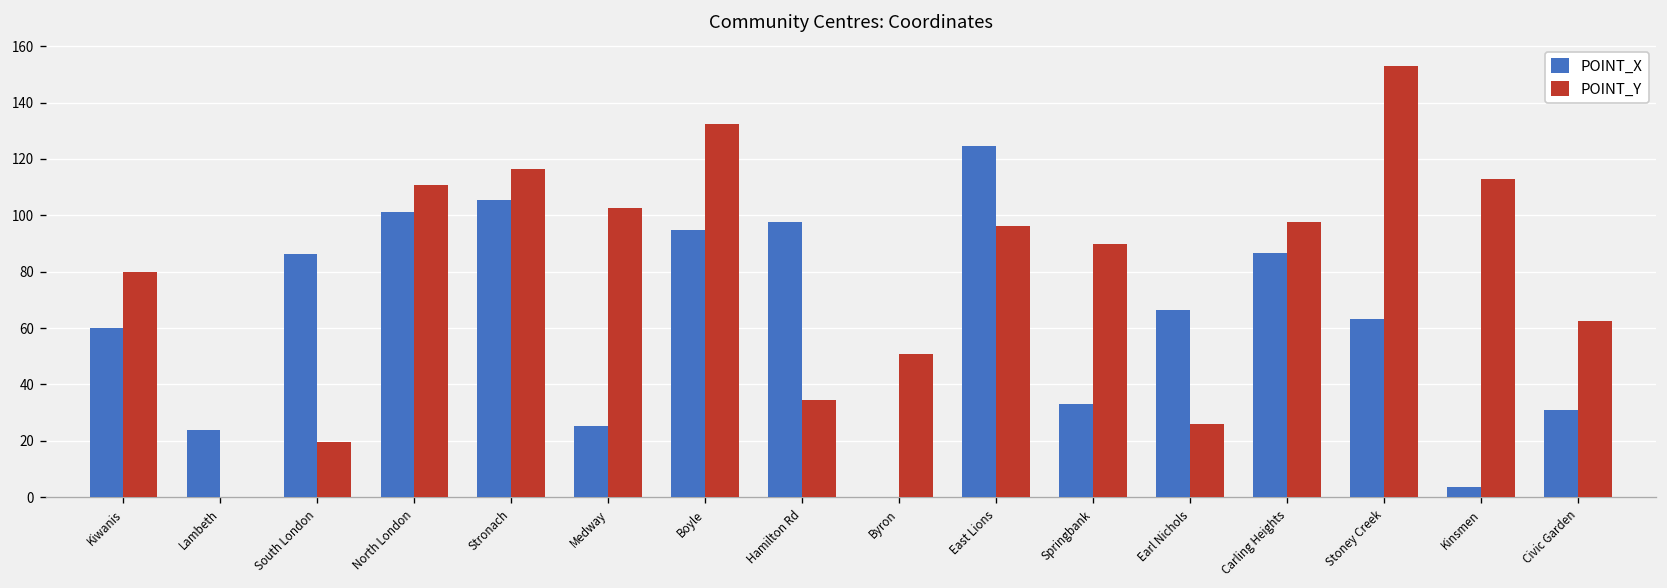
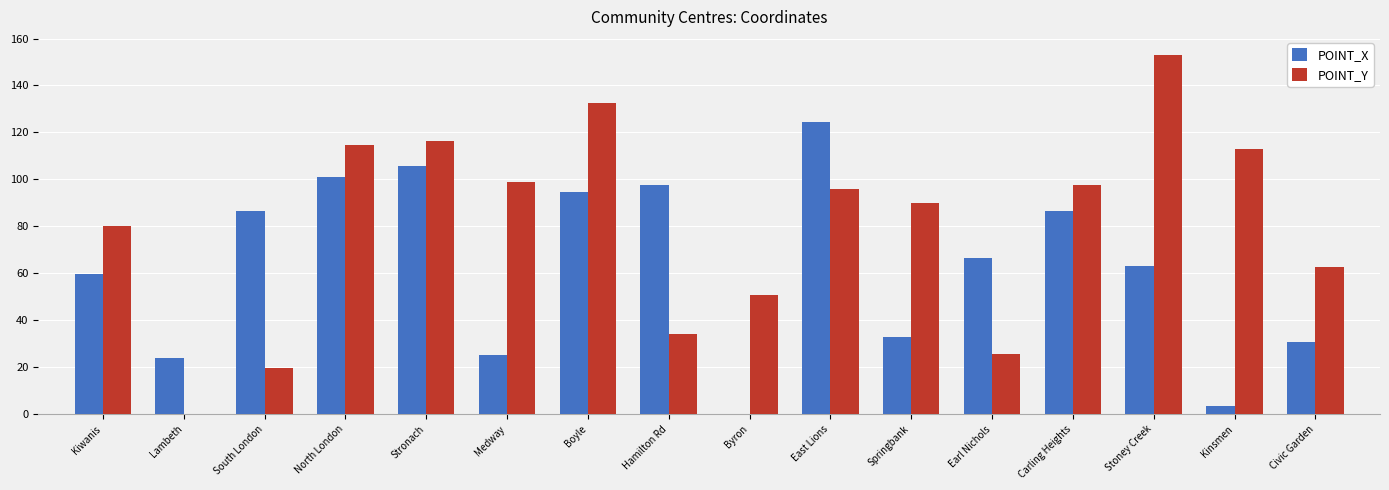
  {
    "POINT_X": {
      "Kiwanis": 60,
      "Lambeth": 24,
      "South London": 86,
      "North London": 101,
      "Stronach": 106,
      "Medway": 25,
      "Boyle": 95,
      "Hamilton Rd": 98,
      "Byron": 0,
      "East Lions": 125,
      "Springbank": 33,
      "Earl Nichols": 66,
      "Carling Heights": 86,
      "Stoney Creek": 63,
      "Kinsmen": 4,
      "Civic Garden": 31
    },
    "POINT_Y": {
      "Kiwanis": 80,
      "Lambeth": 0,
      "South London": 20,
-     "North London": 111,
+     "North London": 115,
      "Stronach": 117,
-     "Medway": 103,
+     "Medway": 99,
      "Boyle": 132,
      "Hamilton Rd": 34,
      "Byron": 51,
      "East Lions": 96,
      "Springbank": 90,
      "Earl Nichols": 26,
      "Carling Heights": 97,
      "Stoney Creek": 153,
      "Kinsmen": 113,
      "Civic Garden": 63
    }
  }
